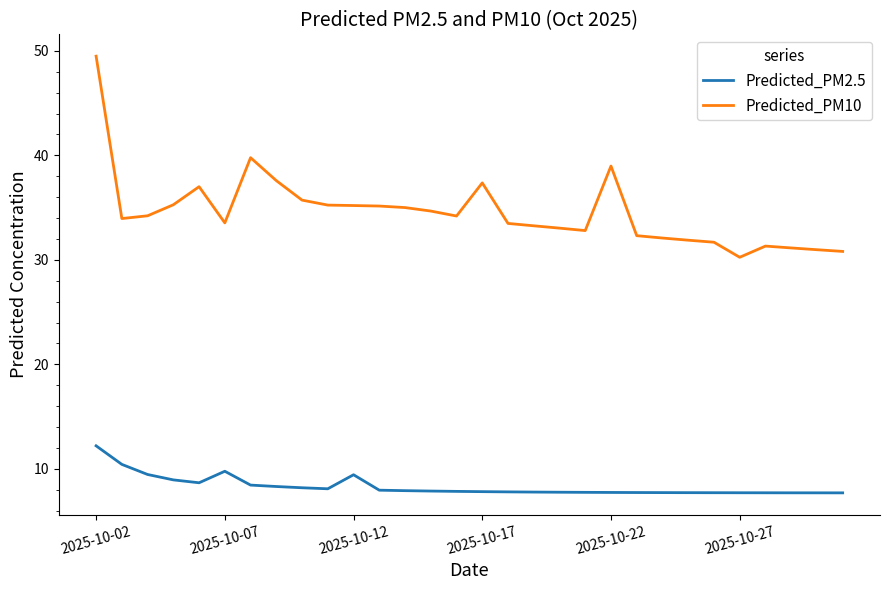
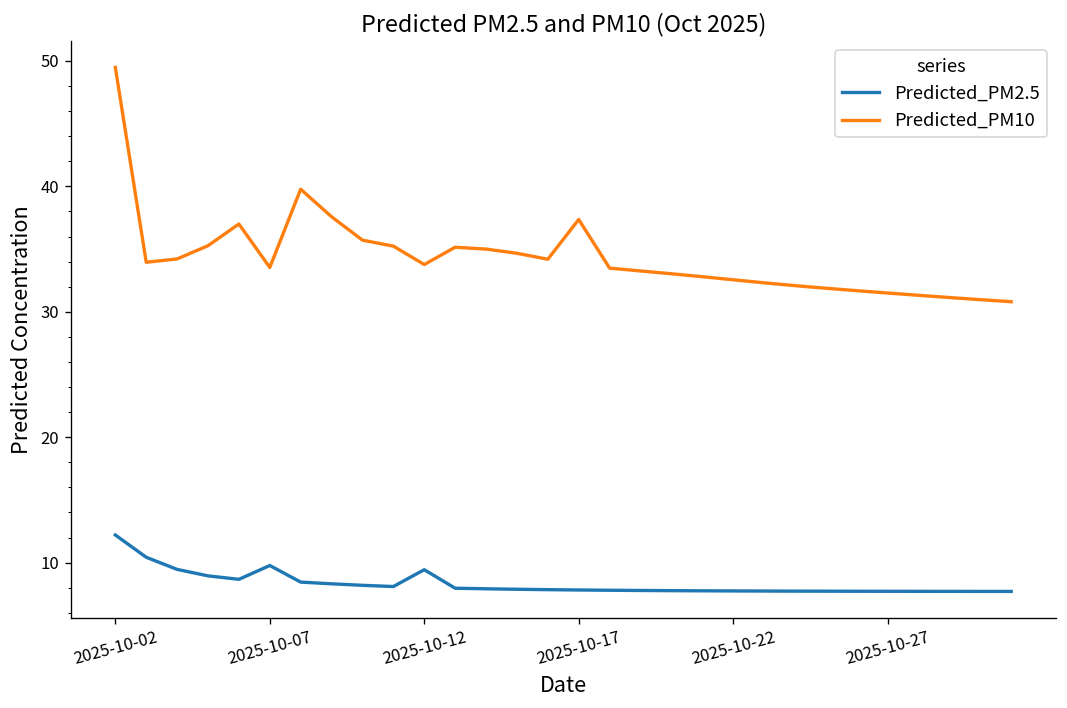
  {
    "Predicted_PM2.5": {
      "2025-10-02": 12.2,
      "2025-10-07": 9.8,
      "2025-10-12": 9.4,
      "2025-10-17": 7.8,
      "2025-10-22": 7.7,
      "2025-10-27": 7.7
    },
    "Predicted_PM10": {
      "2025-10-02": 49.5,
      "2025-10-07": 33.5,
-     "2025-10-12": 35.2,
+     "2025-10-12": 33.8,
      "2025-10-17": 37.4,
-     "2025-10-22": 39.0,
-     "2025-10-27": 30.2
+     "2025-10-22": 32.6,
+     "2025-10-27": 31.5
    }
  }
